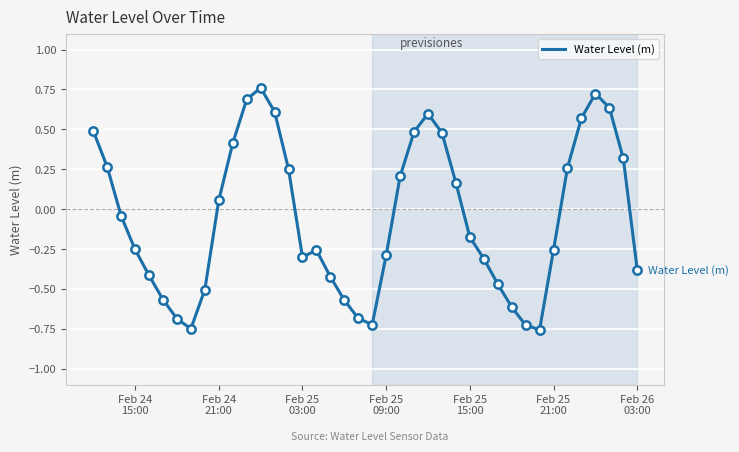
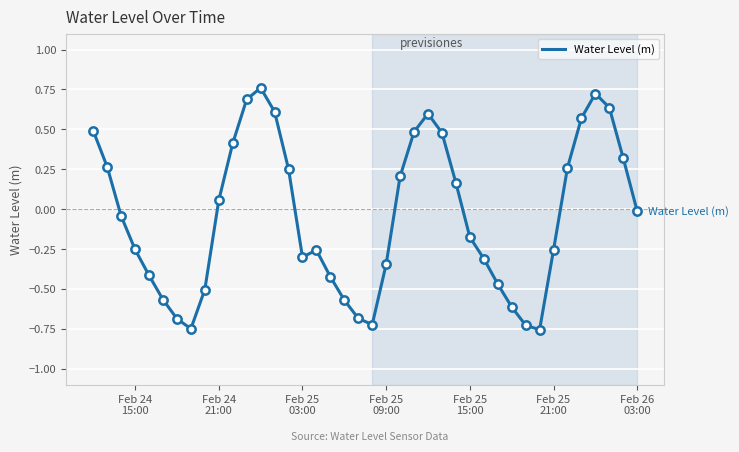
  {
    "Feb 24 15:00": -0.25,
    "Feb 24 21:00": 0.05,
    "Feb 25 03:00": -0.30,
-   "Feb 25 09:00": -0.29,
+   "Feb 25 09:00": -0.35,
    "Feb 25 15:00": -0.18,
    "Feb 25 21:00": -0.26,
-   "Feb 26 03:00": -0.38
+   "Feb 26 03:00": -0.01
  }
